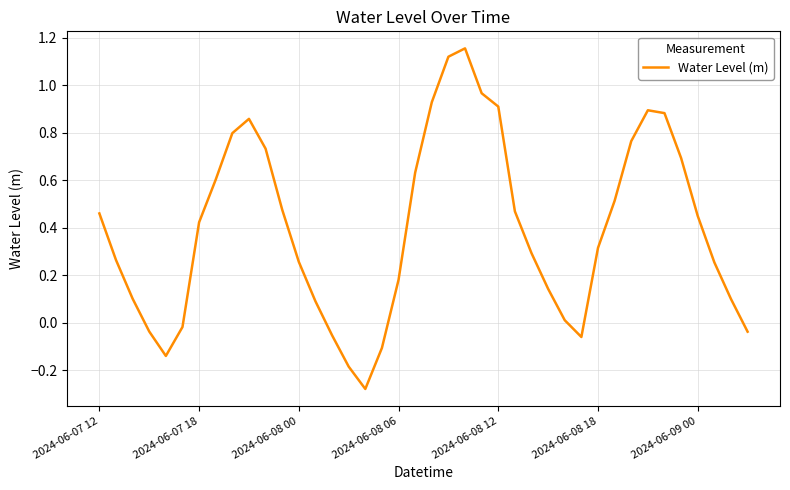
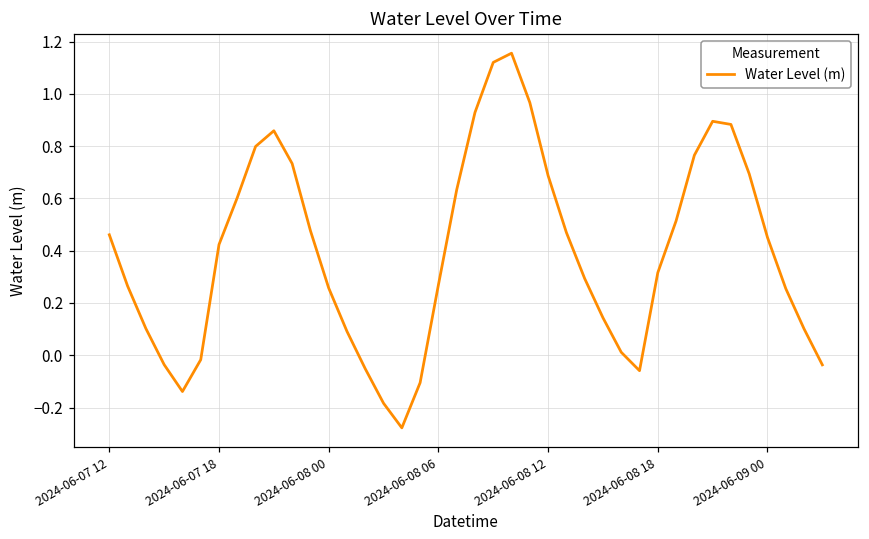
  {
    "2024-06-07 12": 0.46,
    "2024-06-07 18": 0.42,
    "2024-06-08 00": 0.26,
-   "2024-06-08 06": 0.18,
-   "2024-06-08 12": 0.91,
+   "2024-06-08 06": 0.27,
+   "2024-06-08 12": 0.69,
    "2024-06-08 18": 0.32,
    "2024-06-09 00": 0.45
  }
